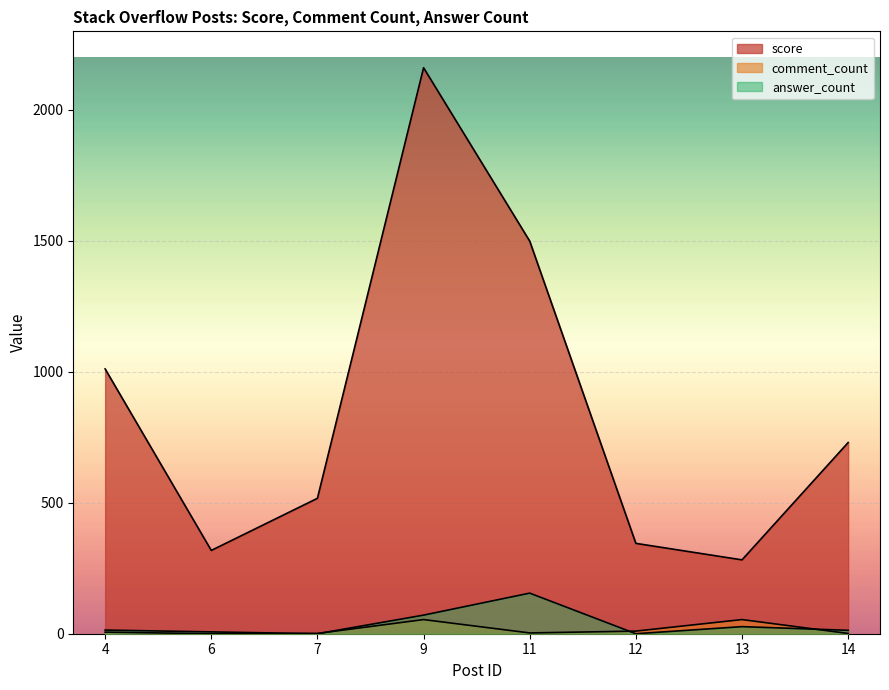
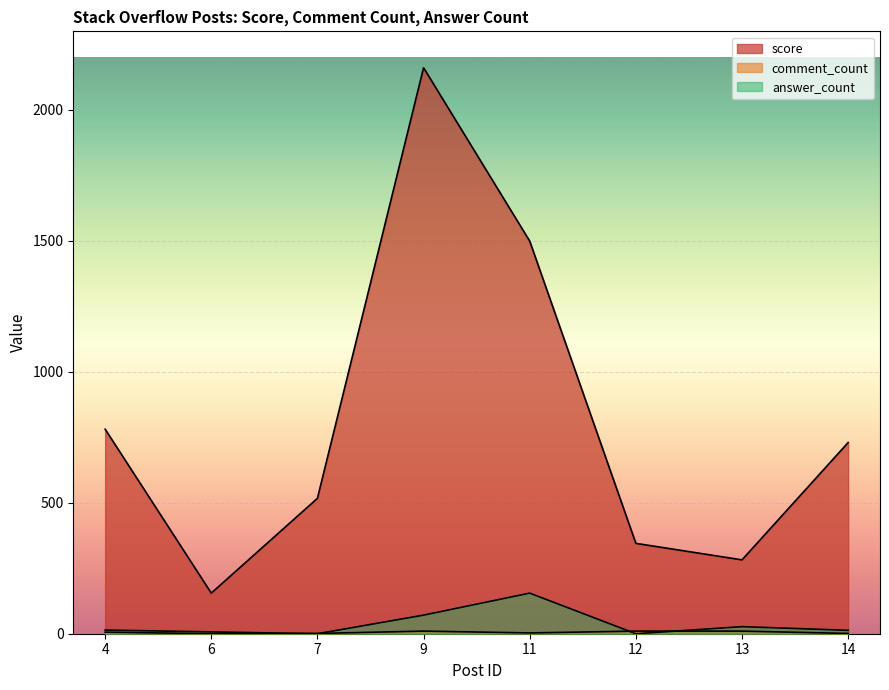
  {
    "score": {
-     "4": 1010,
-     "6": 320,
+     "4": 780,
+     "6": 160,
      "7": 520,
      "9": 2160,
      "11": 1500,
      "12": 350,
      "13": 280,
      "14": 730
    },
    "comment_count": {
-     "9": 50,
+     "9": 10,
      "11": 0,
      "12": 10,
-     "13": 50,
+     "13": 10,
      "14": 0
    },
    "answer_count": {
      "9": 70,
      "11": 160,
      "12": 0,
      "13": 30,
      "14": 10
    }
  }
